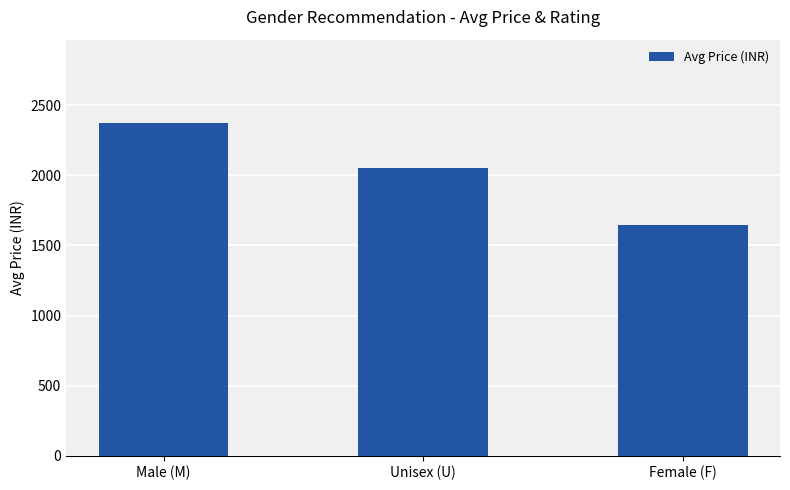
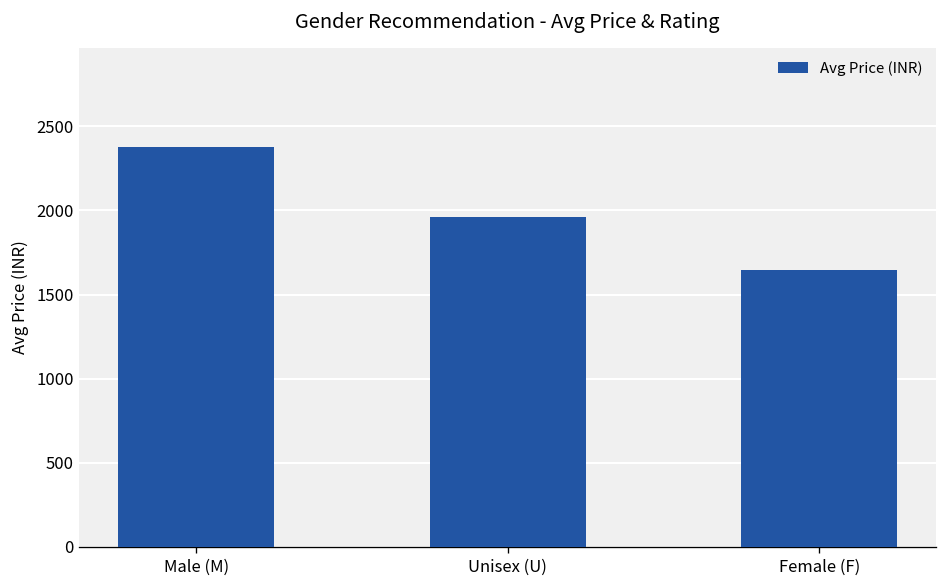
  {
    "Male (M)": 2370,
-   "Unisex (U)": 2050,
+   "Unisex (U)": 1960,
    "Female (F)": 1640
  }
